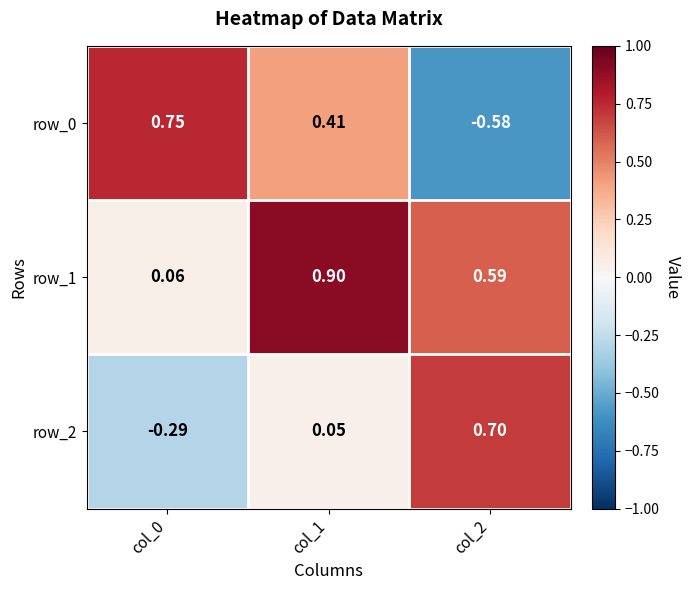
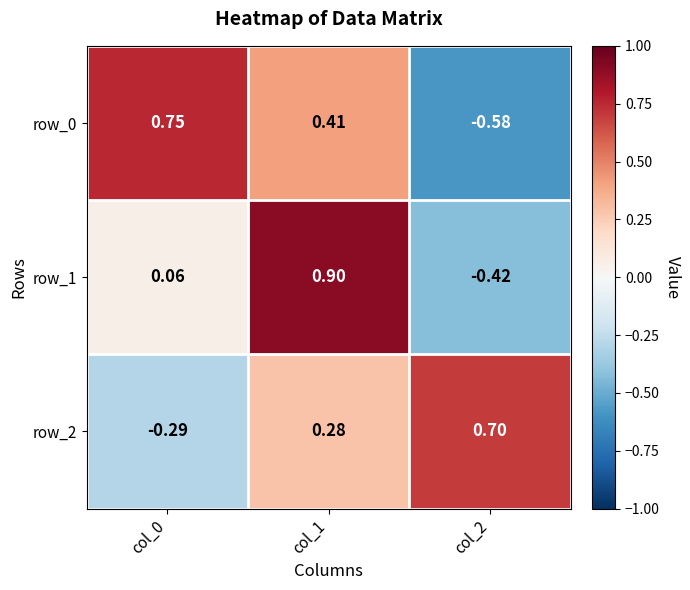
  {
    "row_0": {
      "col_0": 0.75,
      "col_1": 0.41,
      "col_2": -0.58
    },
    "row_1": {
      "col_0": 0.06,
      "col_1": 0.90,
-     "col_2": 0.59
+     "col_2": -0.42
    },
    "row_2": {
      "col_0": -0.29,
-     "col_1": 0.05,
+     "col_1": 0.28,
      "col_2": 0.70
    }
  }
